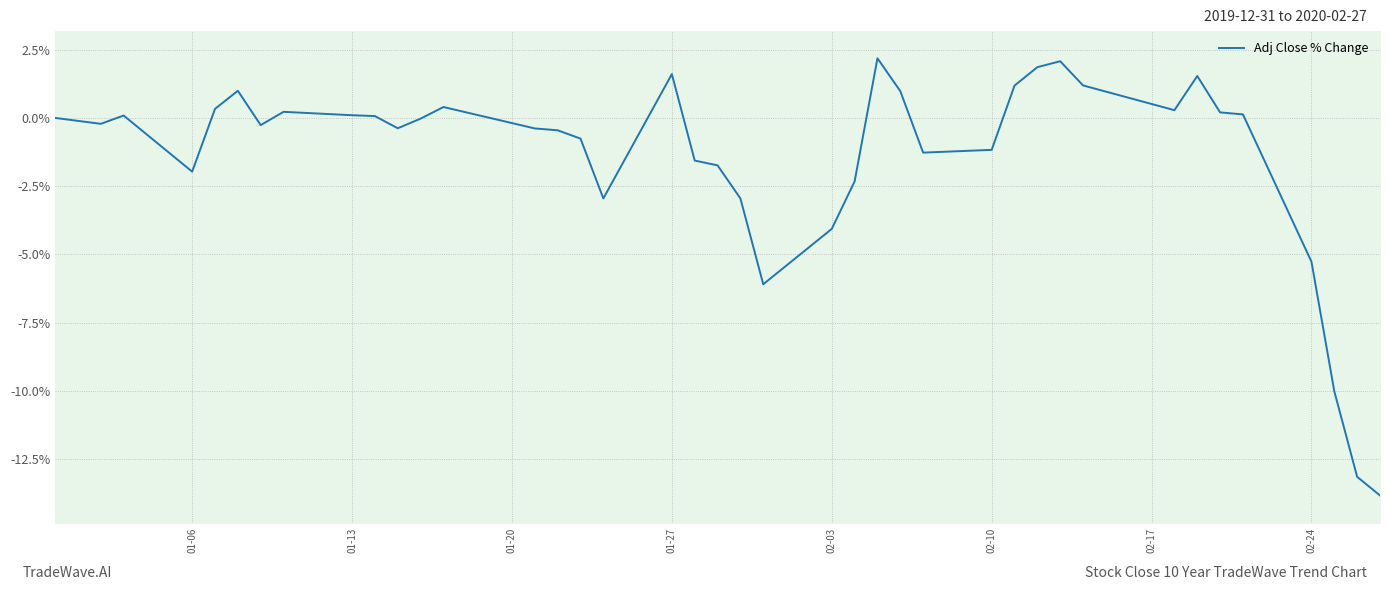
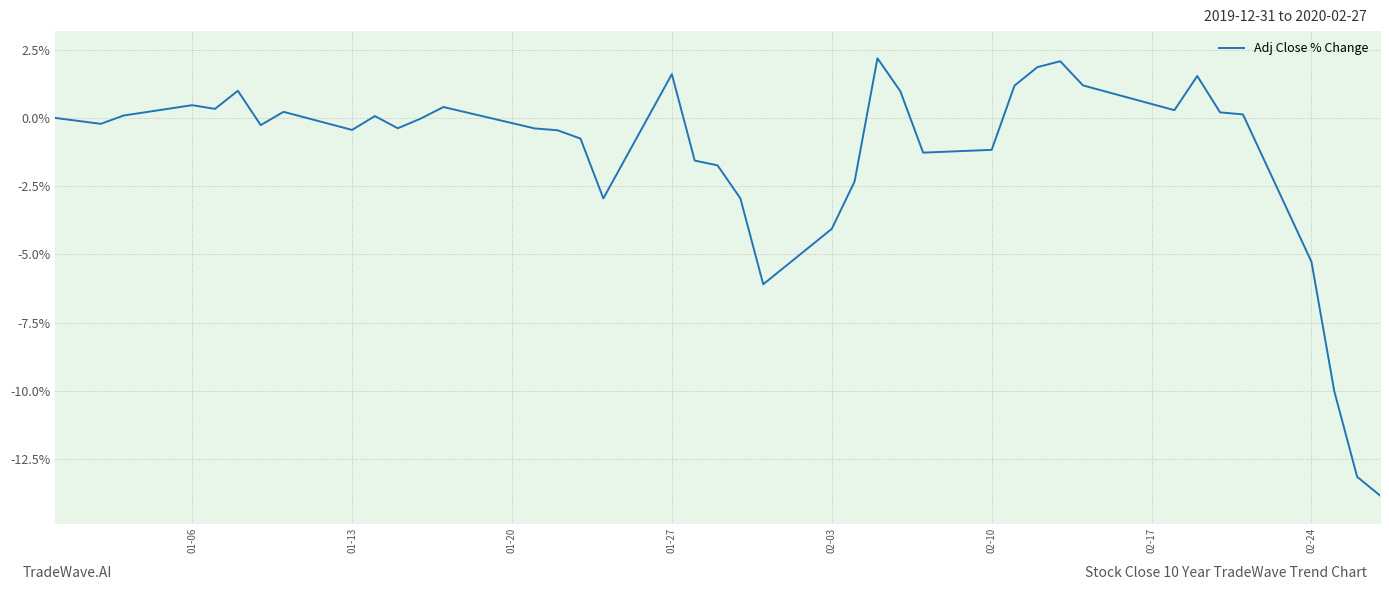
  {
    "Adj Close % Change": {
-     "01-06": "-2.0%",
-     "01-13": "0.1%",
+     "01-06": "0.5%",
+     "01-13": "-0.4%",
      "01-27": "1.6%",
      "02-03": "-4.1%",
      "02-10": "-1.2%",
      "02-24": "-5.3%"
    }
  }
